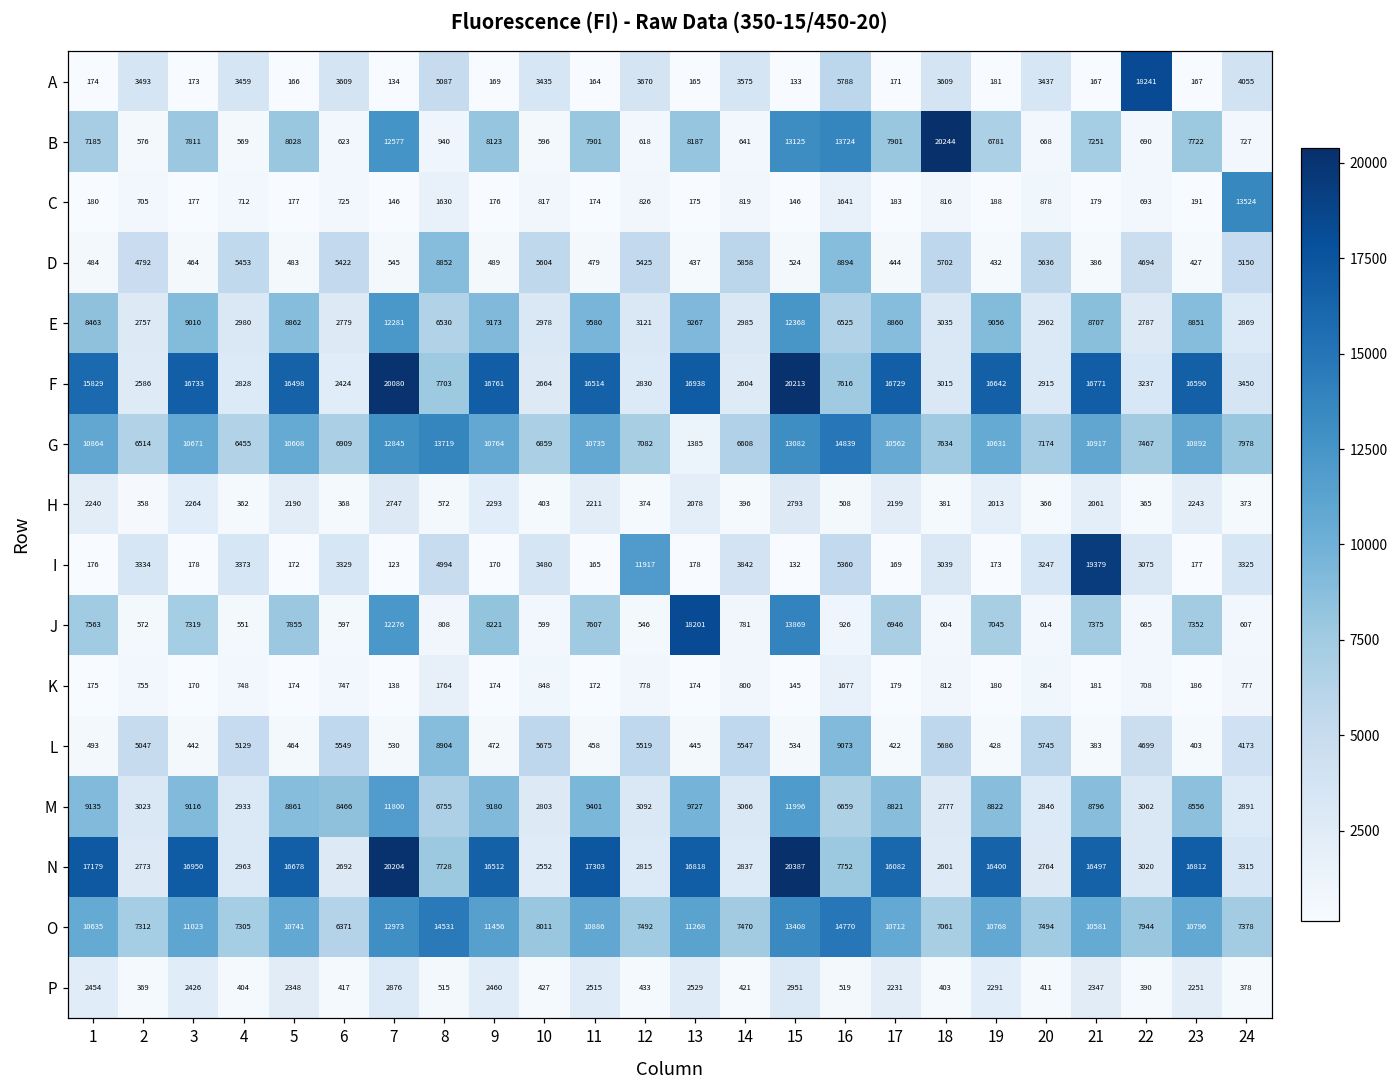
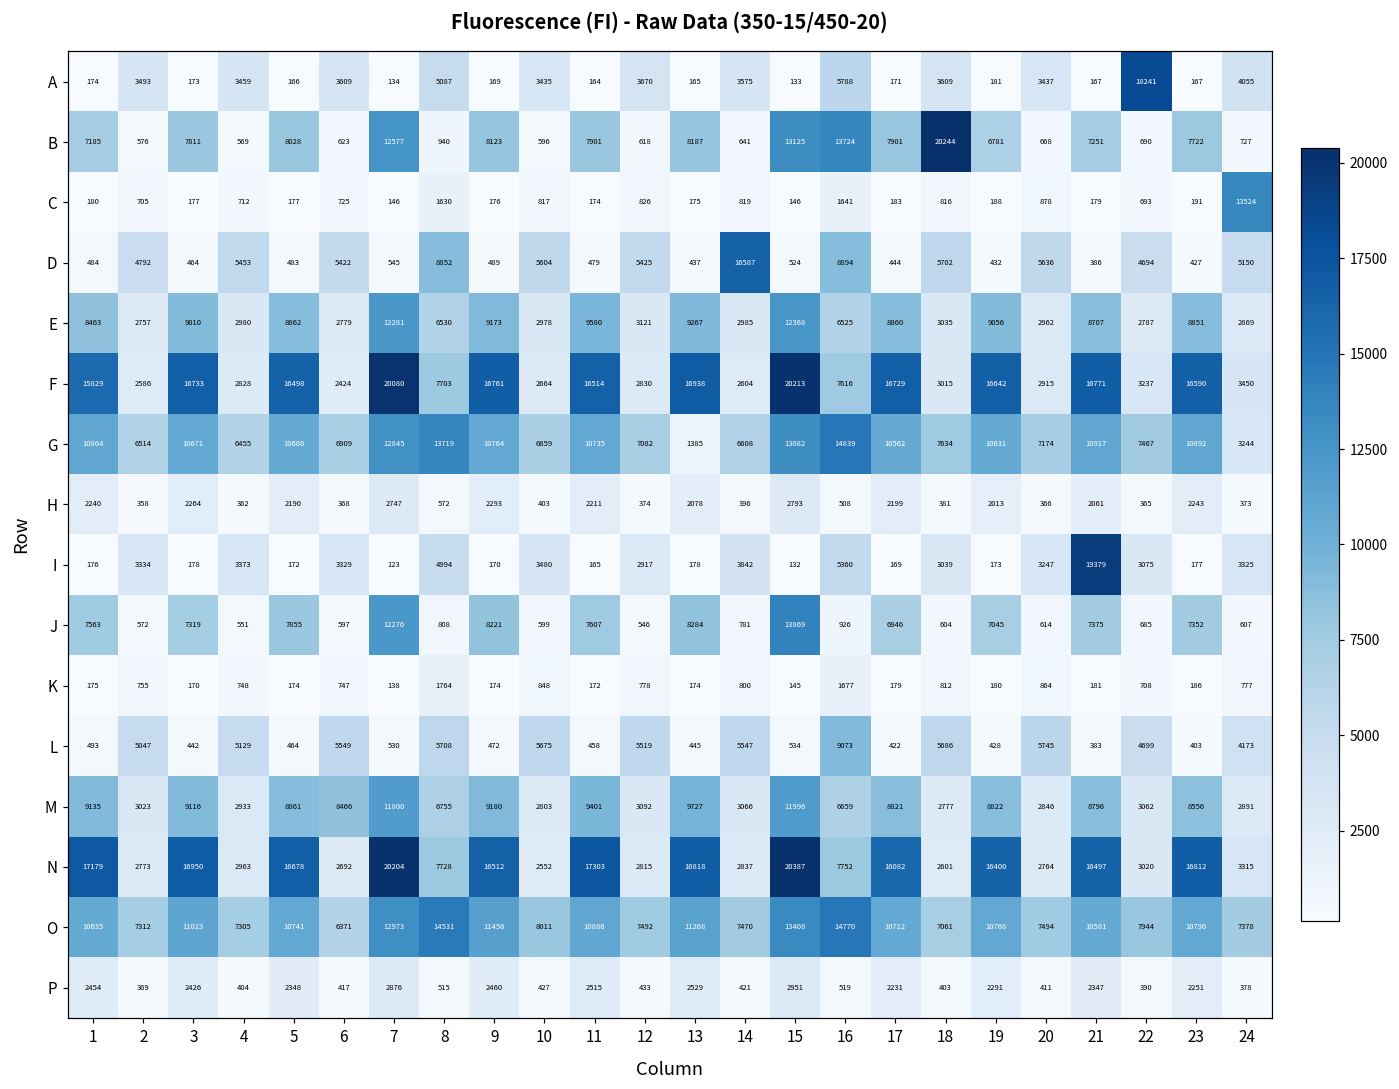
  {
    "D": {
      "1": 484,
      "2": 4792,
      "3": 464,
      "4": 5453,
      "5": 483,
      "6": 5422,
      "7": 545,
      "8": 8852,
      "9": 489,
      "10": 5604,
      "11": 479,
      "12": 5425,
      "13": 437,
-     "14": 5858,
+     "14": 16587,
      "15": 524,
      "16": 8894,
      "17": 444,
      "18": 5702,
      "19": 432,
      "20": 5636,
      "21": 386,
      "22": 4694,
      "23": 427,
      "24": 5150
    },
    "G": {
      "1": 10864,
      "2": 6514,
      "3": 10671,
      "4": 6455,
      "5": 10608,
      "6": 6909,
      "7": 12845,
      "8": 13719,
      "9": 10764,
      "10": 6859,
      "11": 10735,
      "12": 7082,
      "13": 1385,
      "14": 6608,
      "15": 13082,
      "16": 14839,
      "17": 10562,
      "18": 7634,
      "19": 10631,
      "20": 7174,
      "21": 10917,
      "22": 7467,
      "23": 10892,
-     "24": 7978
+     "24": 3244
    },
    "I": {
      "1": 176,
      "2": 3334,
      "3": 178,
      "4": 3373,
      "5": 172,
      "6": 3329,
      "7": 123,
      "8": 4994,
      "9": 170,
      "10": 3480,
      "11": 165,
-     "12": 11917,
+     "12": 2917,
      "13": 178,
      "14": 3842,
      "15": 132,
      "16": 5360,
      "17": 169,
      "18": 3039,
      "19": 173,
      "20": 3247,
      "21": 19379,
      "22": 3075,
      "23": 177,
      "24": 3325
    },
    "J": {
      "1": 7563,
      "2": 572,
      "3": 7319,
      "4": 551,
      "5": 7855,
      "6": 597,
      "7": 12276,
      "8": 808,
      "9": 8221,
      "10": 599,
      "11": 7607,
      "12": 546,
-     "13": 18201,
+     "13": 8284,
      "14": 781,
      "15": 13869,
      "16": 926,
      "17": 6946,
      "18": 604,
      "19": 7045,
      "20": 614,
      "21": 7375,
      "22": 685,
      "23": 7352,
      "24": 607
    },
    "L": {
      "1": 493,
      "2": 5047,
      "3": 442,
      "4": 5129,
      "5": 464,
      "6": 5549,
      "7": 530,
-     "8": 8904,
+     "8": 5708,
      "9": 472,
      "10": 5675,
      "11": 458,
      "12": 5519,
      "13": 445,
      "14": 5547,
      "15": 534,
      "16": 9073,
      "17": 422,
      "18": 5686,
      "19": 428,
      "20": 5745,
      "21": 383,
      "22": 4699,
      "23": 403,
      "24": 4173
    }
  }
